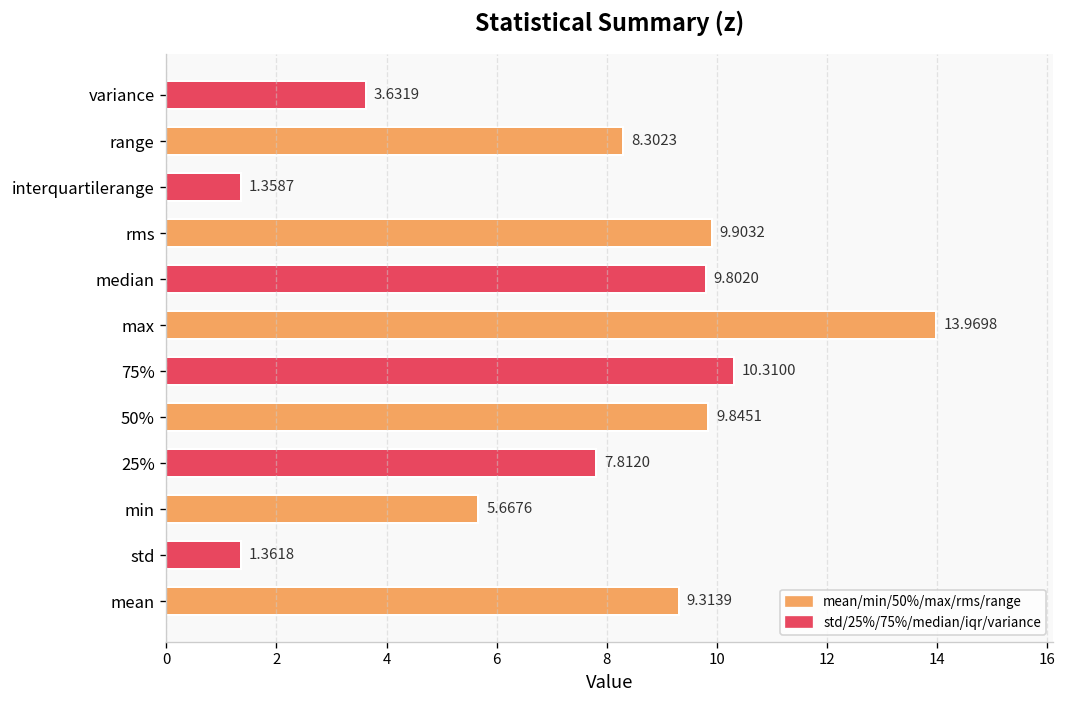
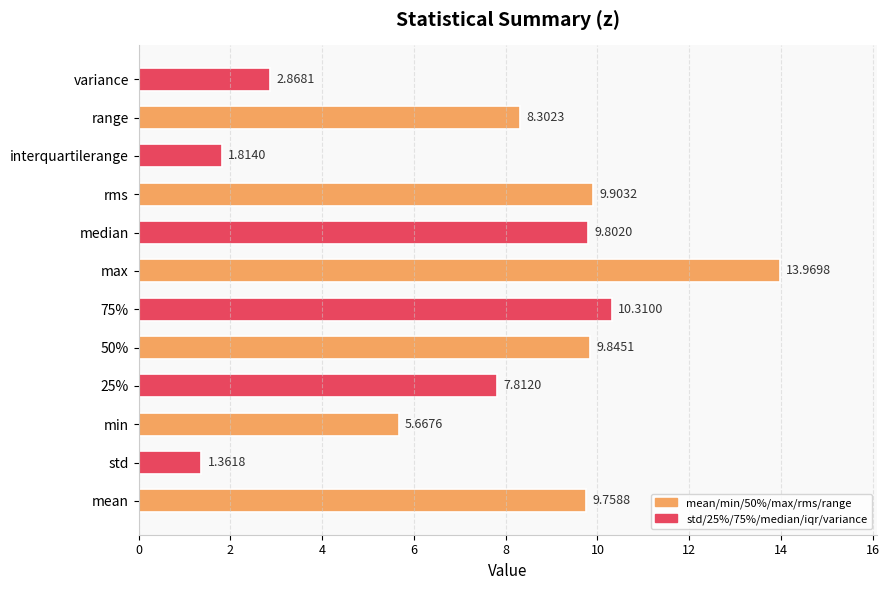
  {
-   "variance": 3.6319,
+   "variance": 2.8681,
    "range": 8.3023,
-   "interquartilerange": 1.3587,
+   "interquartilerange": 1.8140,
    "rms": 9.9032,
    "median": 9.8020,
    "max": 13.9698,
    "75%": 10.3100,
    "50%": 9.8451,
    "25%": 7.8120,
    "min": 5.6676,
    "std": 1.3618,
-   "mean": 9.3139
+   "mean": 9.7588
  }
